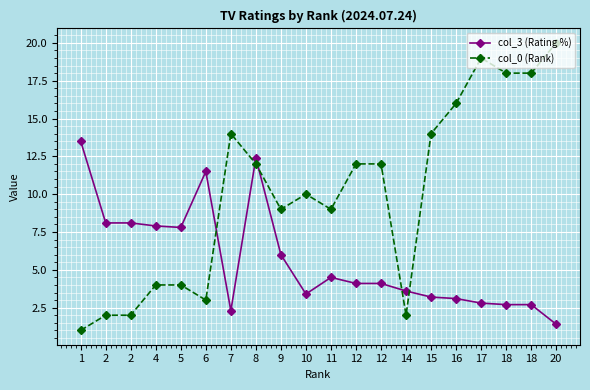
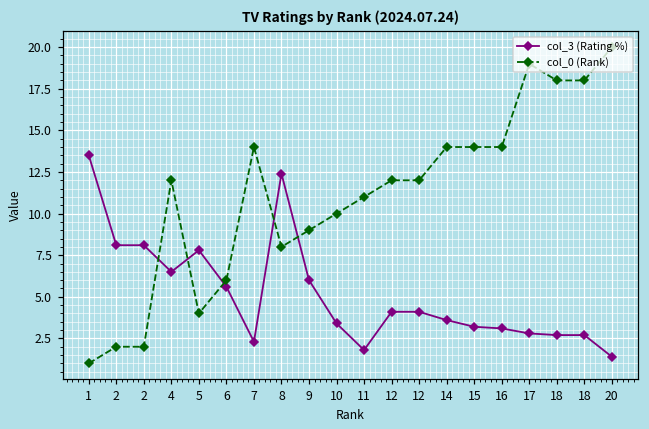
  {
    "col_3 (Rating %)": {
      "1": 13.5,
-     "4": 7.9,
+     "4": 6.5,
      "5": 7.8,
-     "6": 11.5,
+     "6": 5.6,
      "7": 2.3,
      "8": 12.4,
      "9": 6.0,
      "10": 3.4,
-     "11": 4.5,
+     "11": 1.8,
      "14": 3.6,
      "15": 3.2,
      "16": 3.1,
      "17": 2.8,
      "20": 1.4
    },
    "col_0 (Rank)": {
      "1": 1,
-     "4": 4,
+     "4": 12,
      "5": 4,
-     "6": 3,
+     "6": 6,
      "7": 14,
-     "8": 12,
+     "8": 8,
      "9": 9,
      "10": 10,
-     "11": 9,
-     "14": 2,
+     "11": 11,
+     "14": 14,
      "15": 14,
-     "16": 16
+     "16": 14
    }
  }
